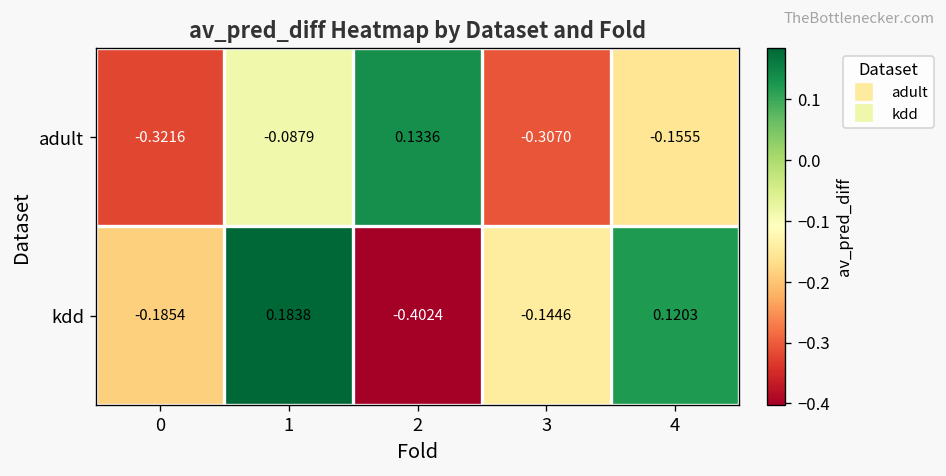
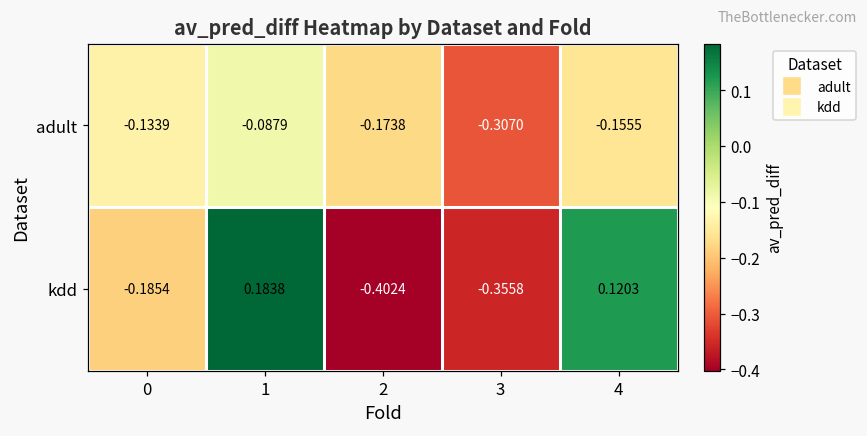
  {
    "adult": {
-     "0": -0.3216,
+     "0": -0.1339,
      "1": -0.0879,
-     "2": 0.1336,
+     "2": -0.1738,
      "3": -0.3070,
      "4": -0.1555
    },
    "kdd": {
      "0": -0.1854,
      "1": 0.1838,
      "2": -0.4024,
-     "3": -0.1446,
+     "3": -0.3558,
      "4": 0.1203
    }
  }
